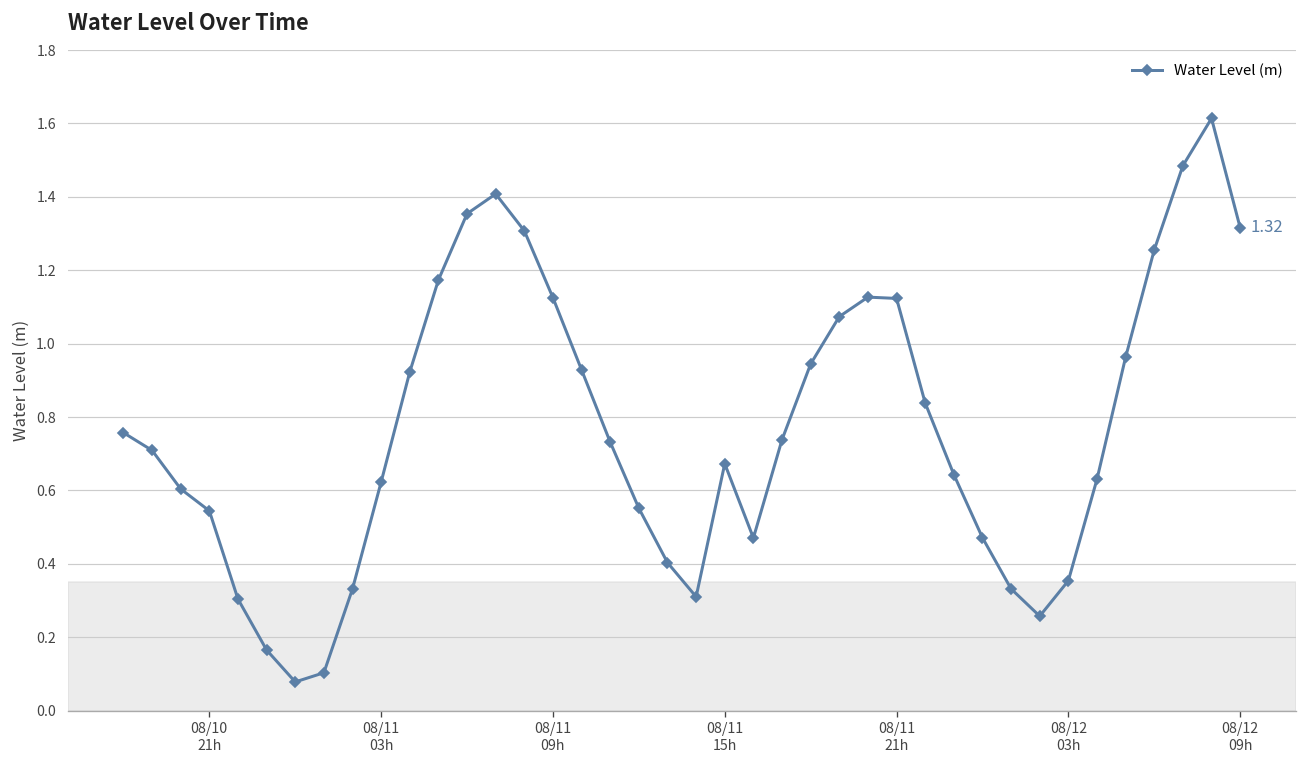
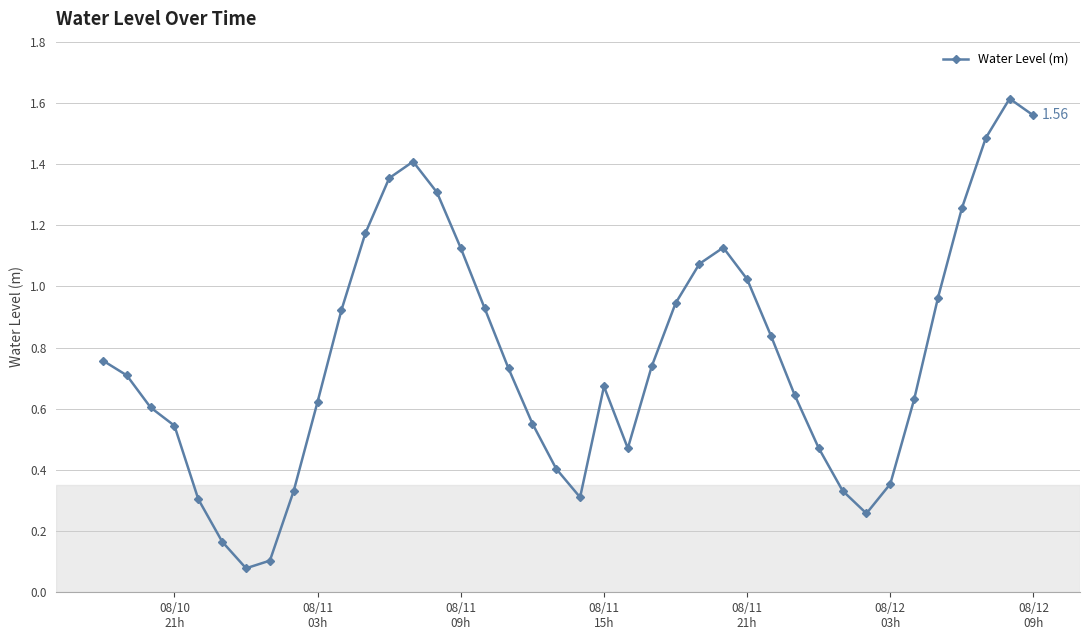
  {
-   "08/11 21h": 1.12,
-   "08/12 09h": 1.32
+   "08/11 21h": 1.02,
+   "08/12 09h": 1.56
  }
